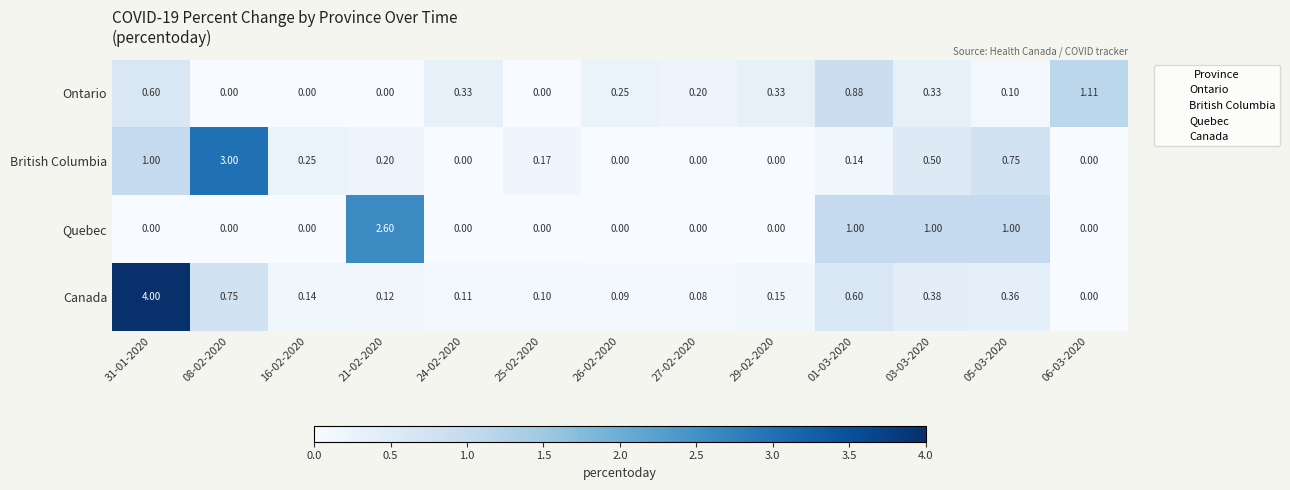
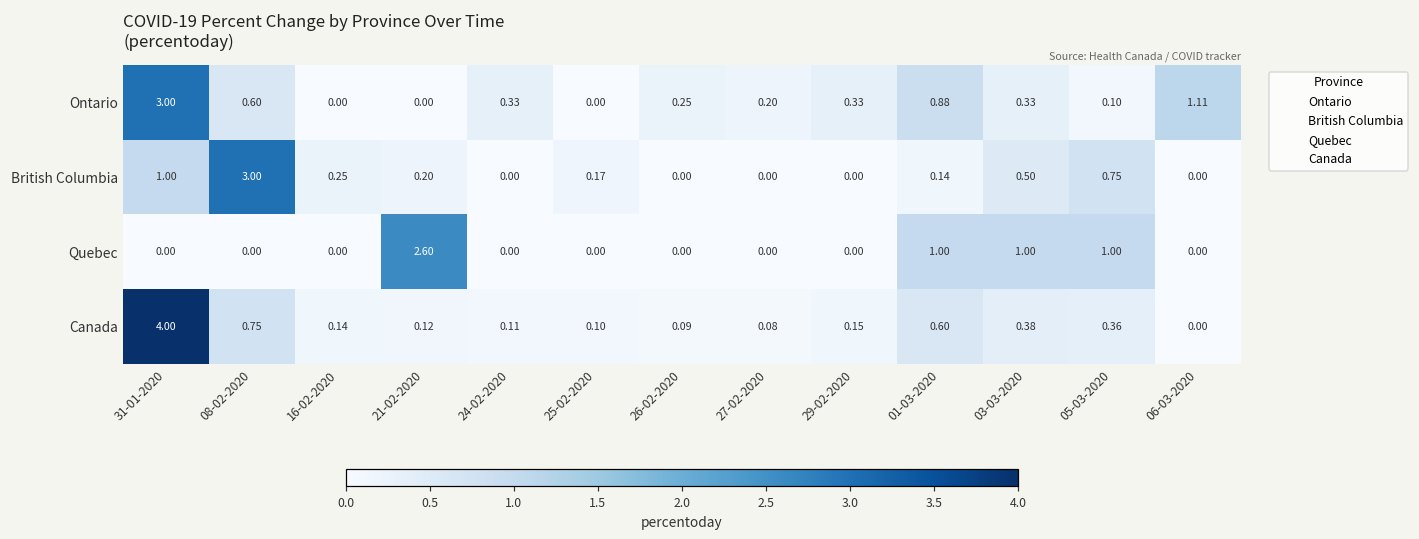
  {
    "Ontario": {
-     "31-01-2020": 0.60,
-     "08-02-2020": 0.00,
+     "31-01-2020": 3.00,
+     "08-02-2020": 0.60,
      "16-02-2020": 0.00,
      "21-02-2020": 0.00,
      "24-02-2020": 0.33,
      "25-02-2020": 0.00,
      "26-02-2020": 0.25,
      "27-02-2020": 0.20,
      "29-02-2020": 0.33,
      "01-03-2020": 0.88,
      "03-03-2020": 0.33,
      "05-03-2020": 0.10,
      "06-03-2020": 1.11
    },
    "British Columbia": {
      "31-01-2020": 1.00,
      "08-02-2020": 3.00,
      "16-02-2020": 0.25,
      "21-02-2020": 0.20,
      "24-02-2020": 0.00,
      "25-02-2020": 0.17,
      "26-02-2020": 0.00,
      "27-02-2020": 0.00,
      "29-02-2020": 0.00,
      "01-03-2020": 0.14,
      "03-03-2020": 0.50,
      "05-03-2020": 0.75,
      "06-03-2020": 0.00
    },
    "Quebec": {
      "31-01-2020": 0.00,
      "08-02-2020": 0.00,
      "16-02-2020": 0.00,
      "21-02-2020": 2.60,
      "24-02-2020": 0.00,
      "25-02-2020": 0.00,
      "26-02-2020": 0.00,
      "27-02-2020": 0.00,
      "29-02-2020": 0.00,
      "01-03-2020": 1.00,
      "03-03-2020": 1.00,
      "05-03-2020": 1.00,
      "06-03-2020": 0.00
    },
    "Canada": {
      "31-01-2020": 4.00,
      "08-02-2020": 0.75,
      "16-02-2020": 0.14,
      "21-02-2020": 0.12,
      "24-02-2020": 0.11,
      "25-02-2020": 0.10,
      "26-02-2020": 0.09,
      "27-02-2020": 0.08,
      "29-02-2020": 0.15,
      "01-03-2020": 0.60,
      "03-03-2020": 0.38,
      "05-03-2020": 0.36,
      "06-03-2020": 0.00
    }
  }
